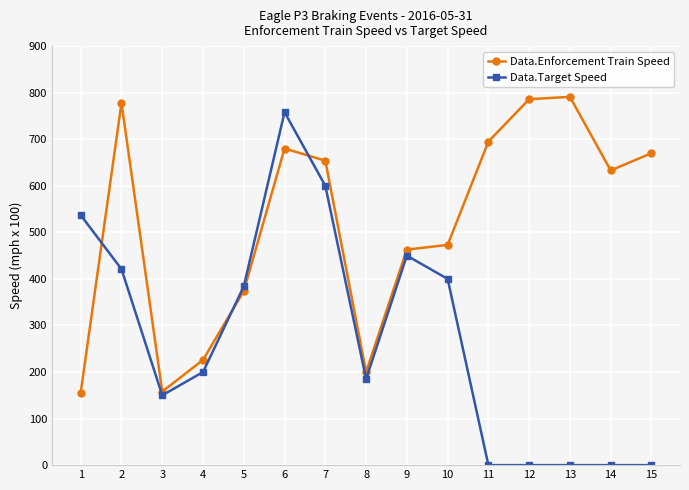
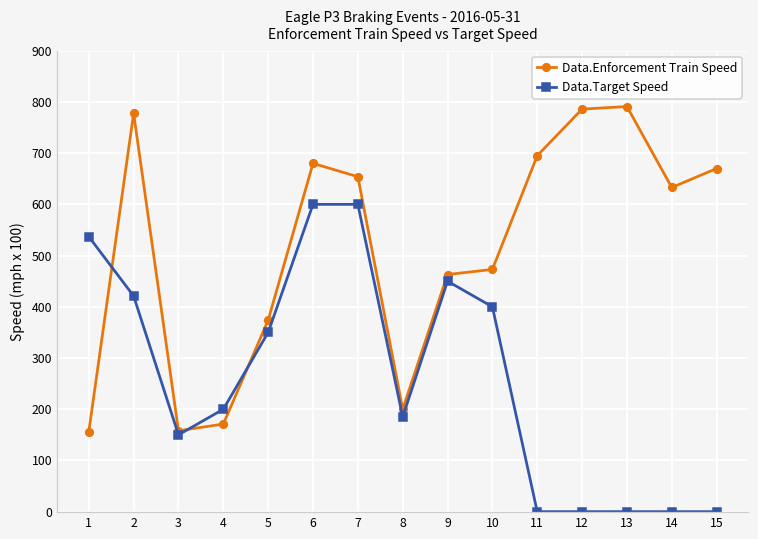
  {
    "Data.Enforcement Train Speed": {
      "1": 160,
      "2": 780,
      "3": 160,
-     "4": 230,
+     "4": 170,
      "5": 370,
      "6": 680,
      "7": 650,
      "8": 200,
      "9": 460,
      "10": 470,
      "11": 700,
      "12": 790,
      "13": 790,
      "14": 630,
      "15": 670
    },
    "Data.Target Speed": {
      "1": 540,
      "2": 420,
      "3": 150,
      "4": 200,
-     "5": 380,
-     "6": 760,
+     "5": 350,
+     "6": 600,
      "7": 600,
      "8": 190,
      "9": 450,
      "10": 400,
      "11": 0,
      "12": 0,
      "13": 0,
      "14": 0,
      "15": 0
    }
  }
